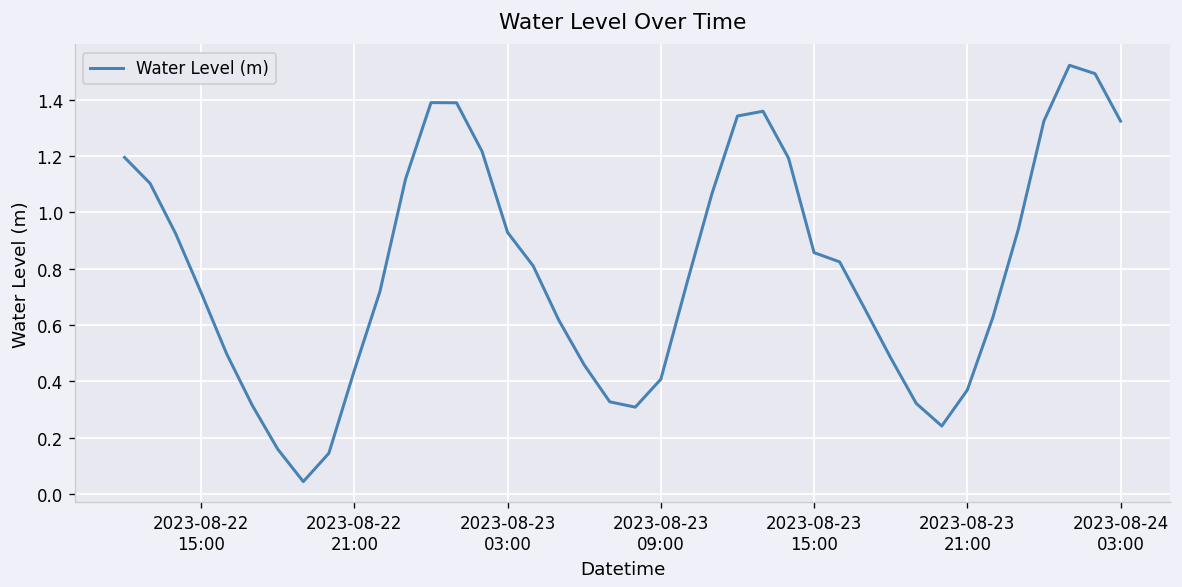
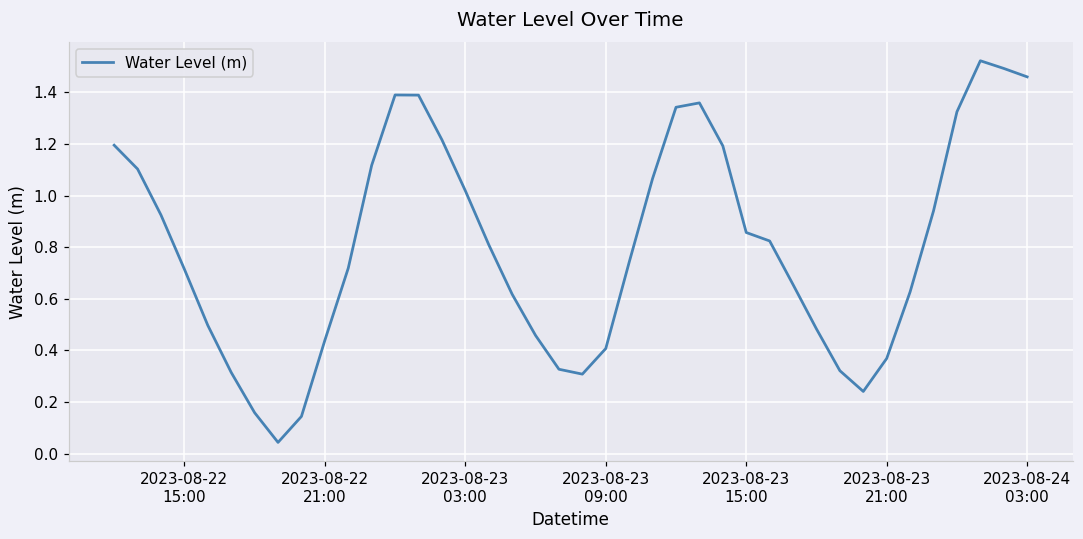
  {
    "2023-08-22 15:00": 0.71,
    "2023-08-22 21:00": 0.44,
-   "2023-08-23 03:00": 0.93,
+   "2023-08-23 03:00": 1.02,
    "2023-08-23 09:00": 0.41,
    "2023-08-23 15:00": 0.86,
    "2023-08-23 21:00": 0.37,
-   "2023-08-24 03:00": 1.32
+   "2023-08-24 03:00": 1.46
  }
